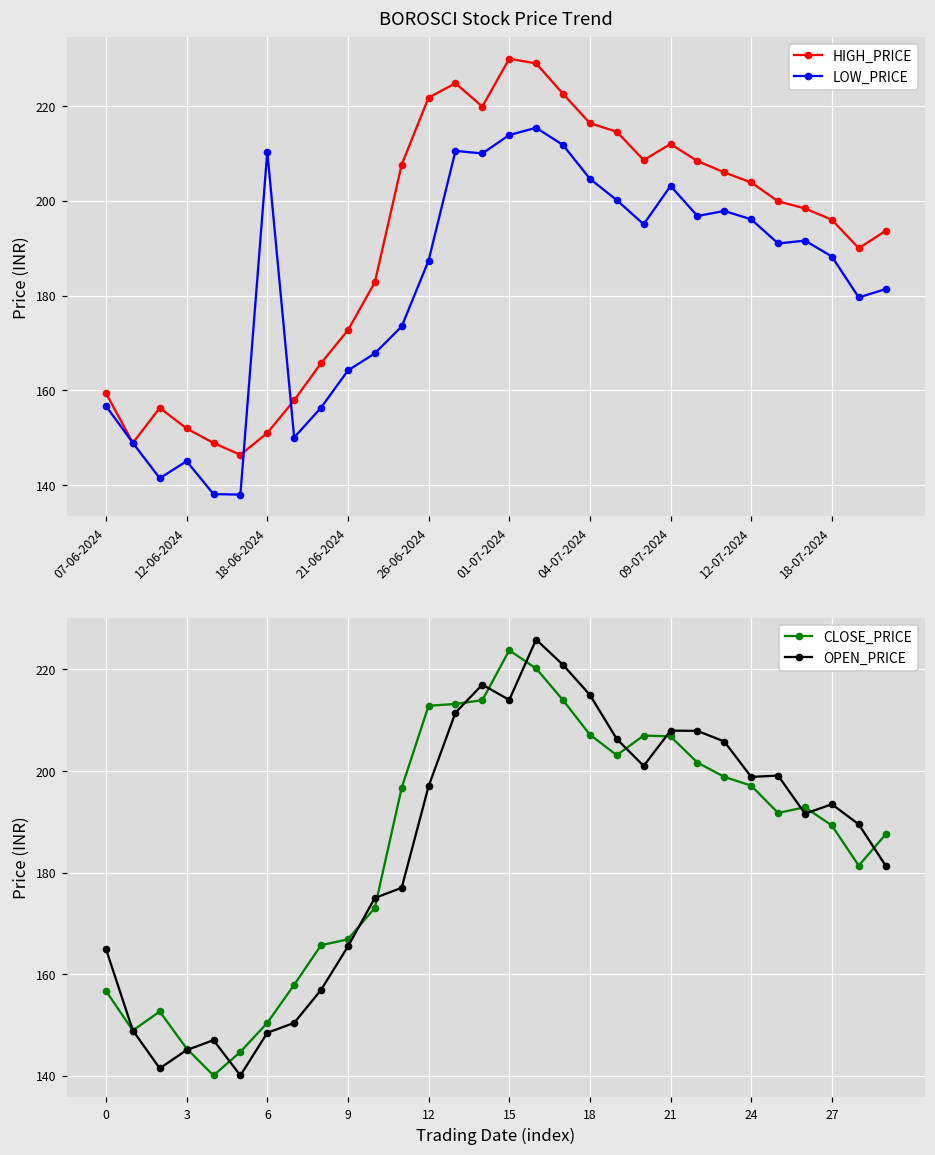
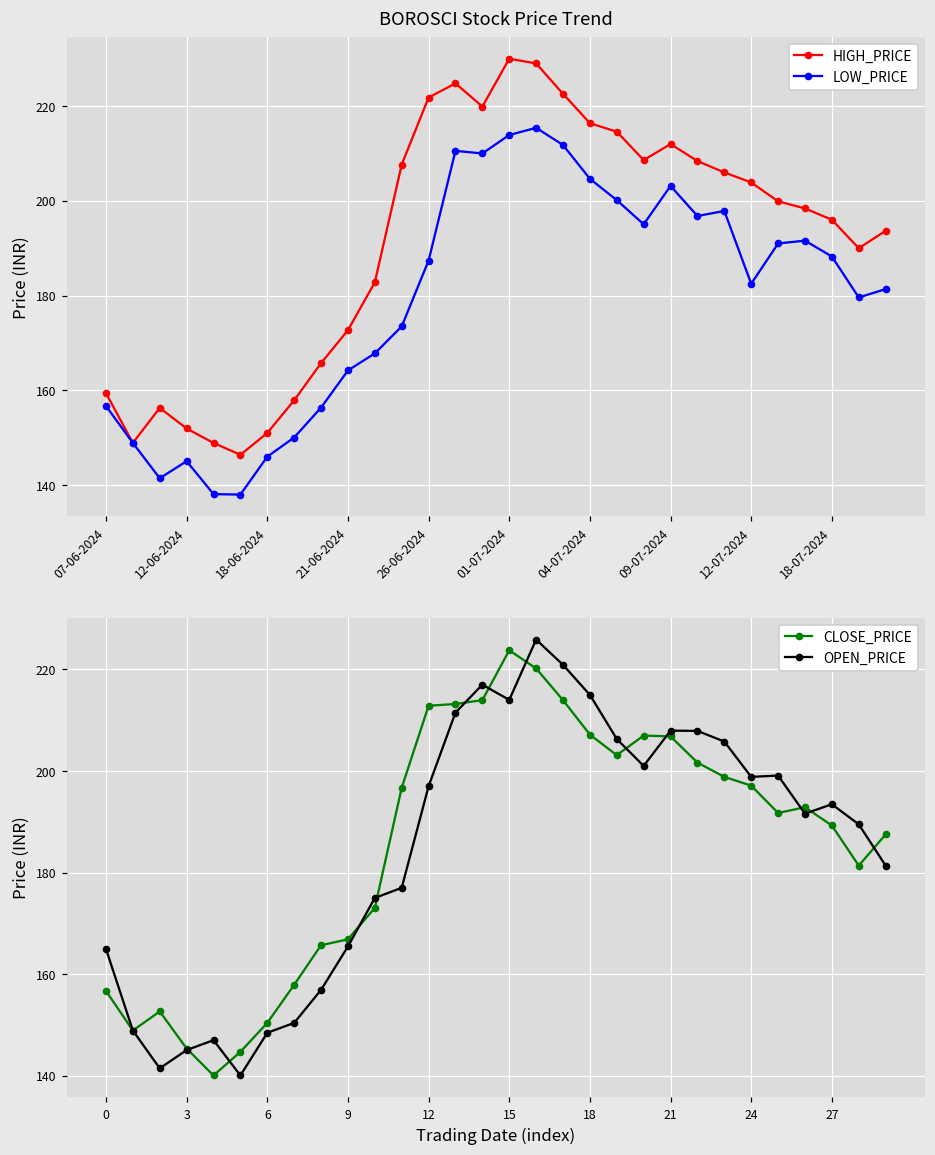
  {
    "BOROSCI Stock Price Trend": {
      "HIGH_PRICE": {
        "07-06-2024": 159,
        "12-06-2024": 152,
        "18-06-2024": 151,
        "21-06-2024": 173,
        "26-06-2024": 222,
        "01-07-2024": 230,
        "04-07-2024": 216,
        "09-07-2024": 212,
        "12-07-2024": 204,
        "18-07-2024": 196
      },
      "LOW_PRICE": {
        "07-06-2024": 157,
        "12-06-2024": 145,
-       "18-06-2024": 210,
+       "18-06-2024": 146,
        "21-06-2024": 164,
        "26-06-2024": 187,
        "01-07-2024": 214,
        "04-07-2024": 205,
        "09-07-2024": 203,
-       "12-07-2024": 196,
+       "12-07-2024": 183,
        "18-07-2024": 188
      }
    }
  }
